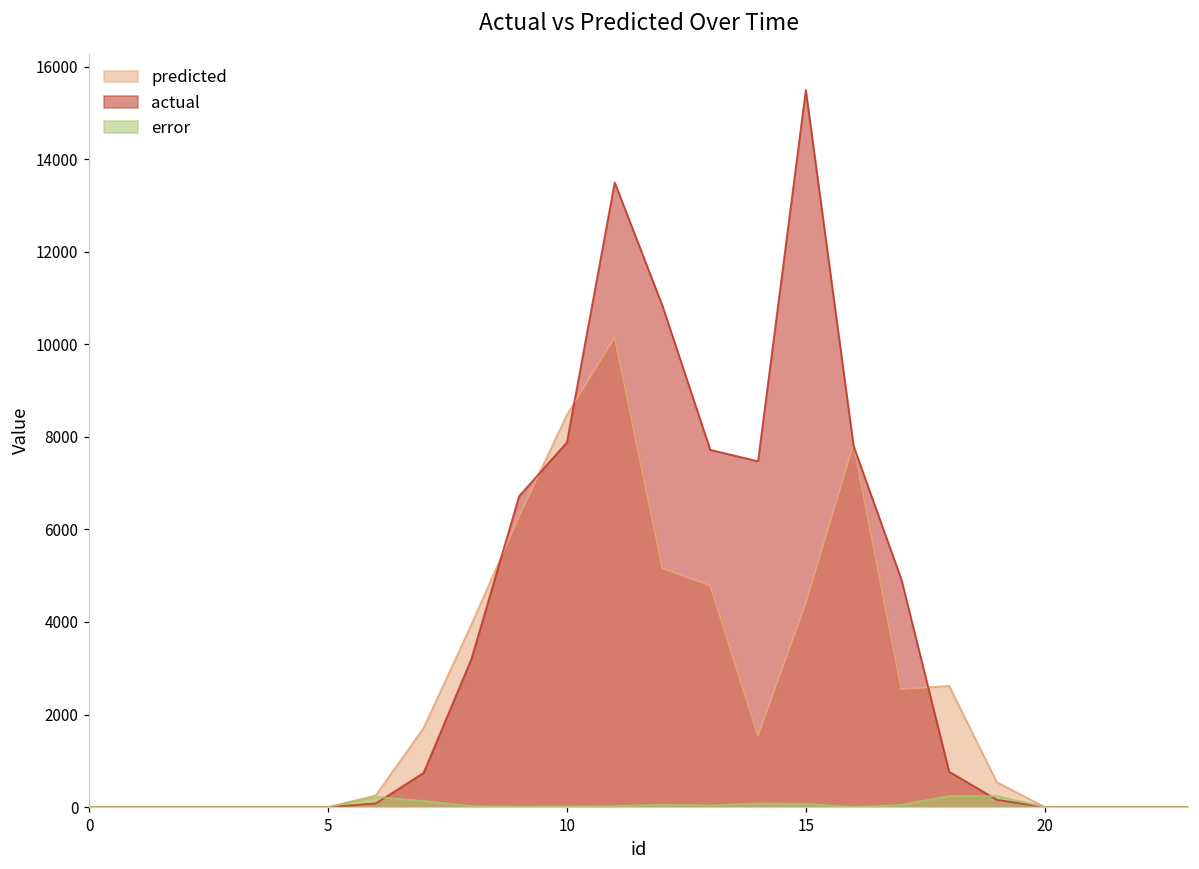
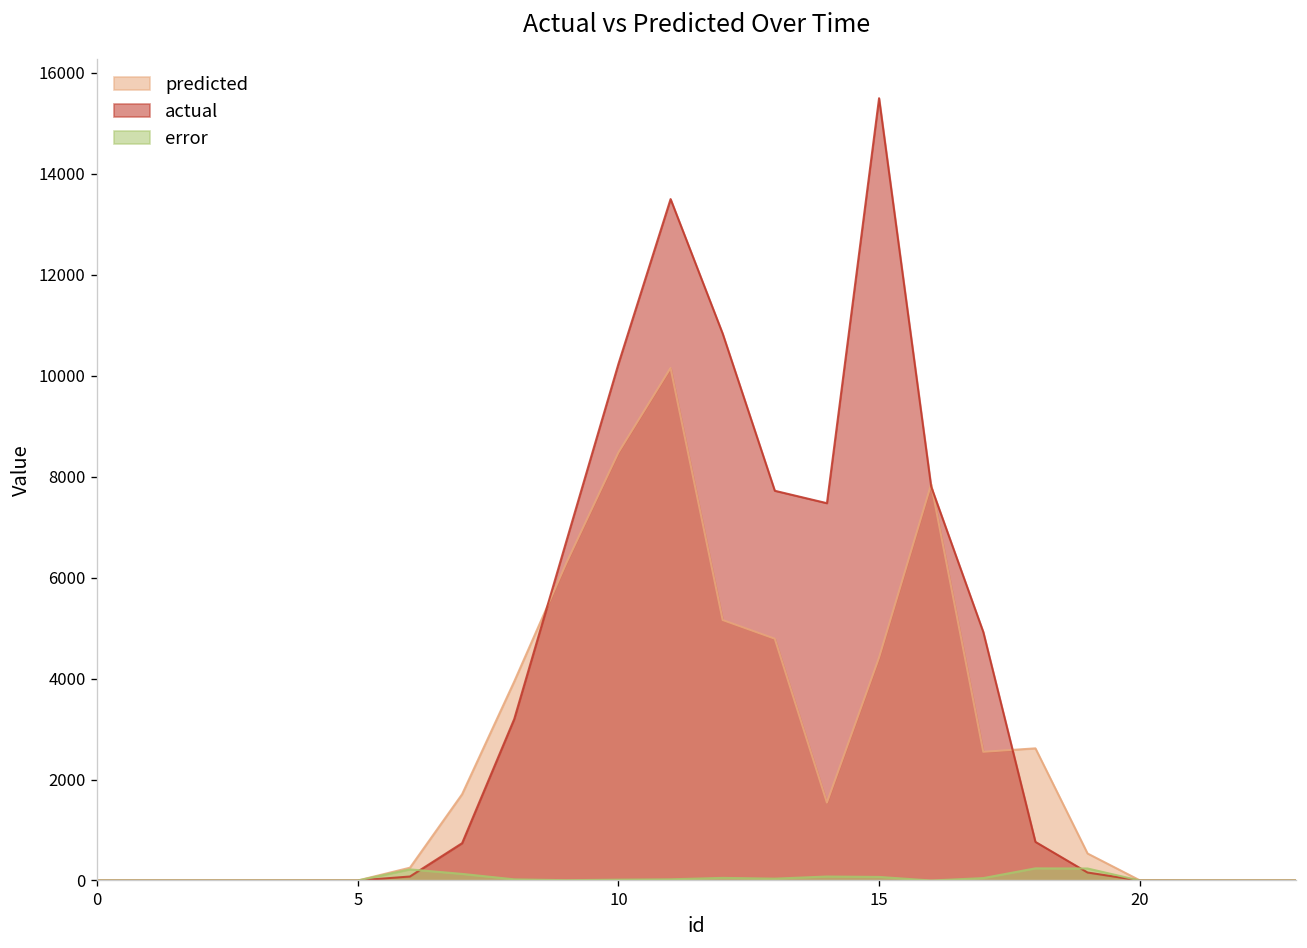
  {
    "actual": {
-     "10": 7900,
+     "10": 10200,
      "15": 15500
    }
  }
